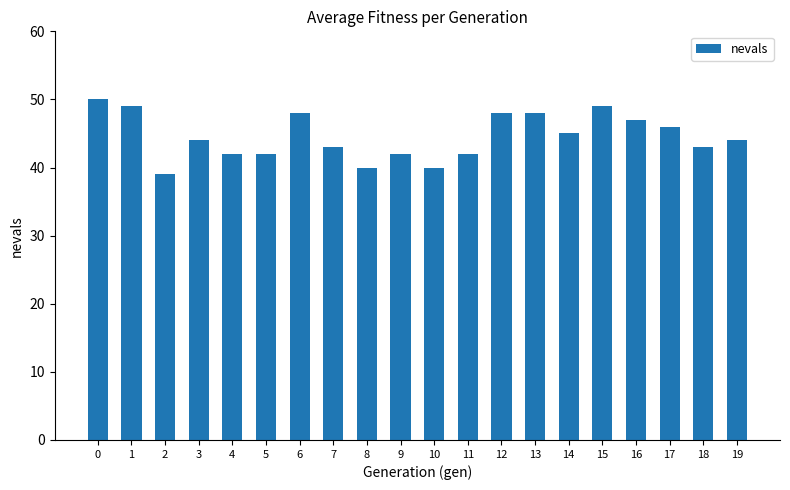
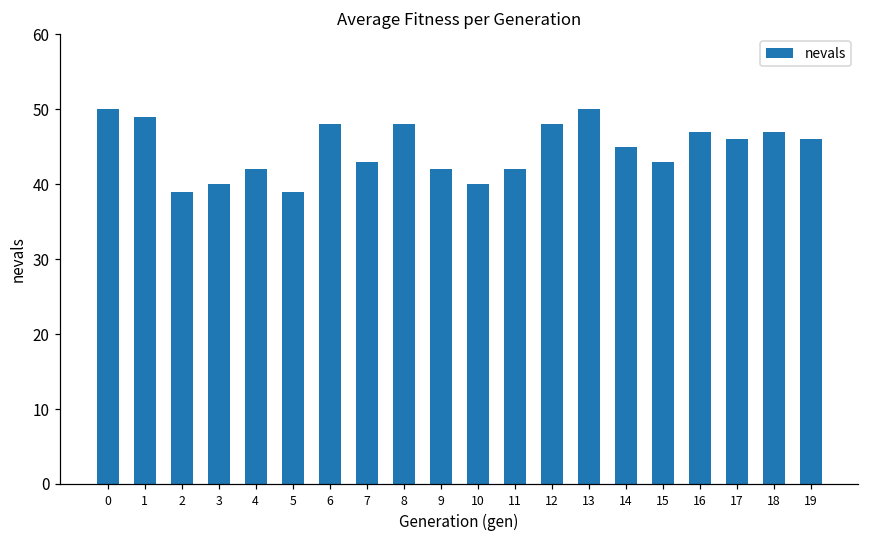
  {
    "0": 50,
    "1": 49,
    "2": 39,
-   "3": 44,
+   "3": 40,
    "4": 42,
-   "5": 42,
+   "5": 39,
    "6": 48,
    "7": 43,
-   "8": 40,
+   "8": 48,
    "9": 42,
    "10": 40,
    "11": 42,
    "12": 48,
-   "13": 48,
+   "13": 50,
    "14": 45,
-   "15": 49,
+   "15": 43,
    "16": 47,
    "17": 46,
-   "18": 43,
-   "19": 44
+   "18": 47,
+   "19": 46
  }
